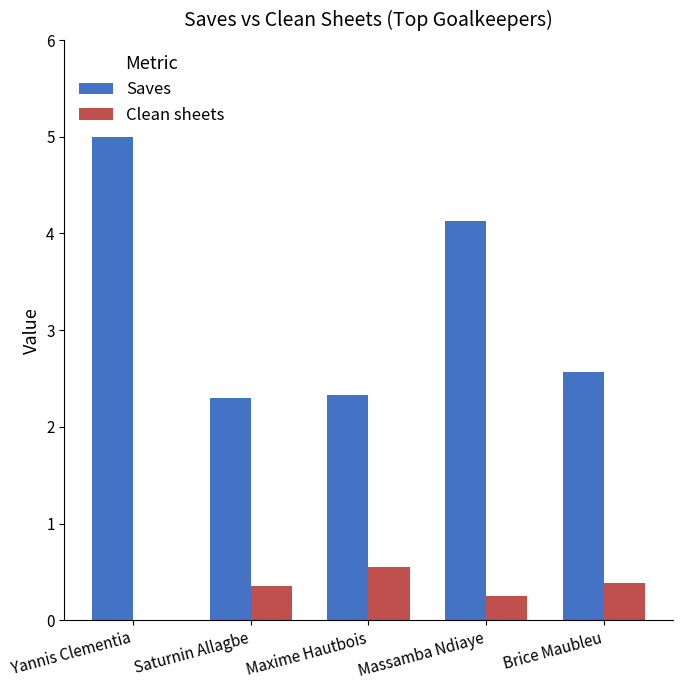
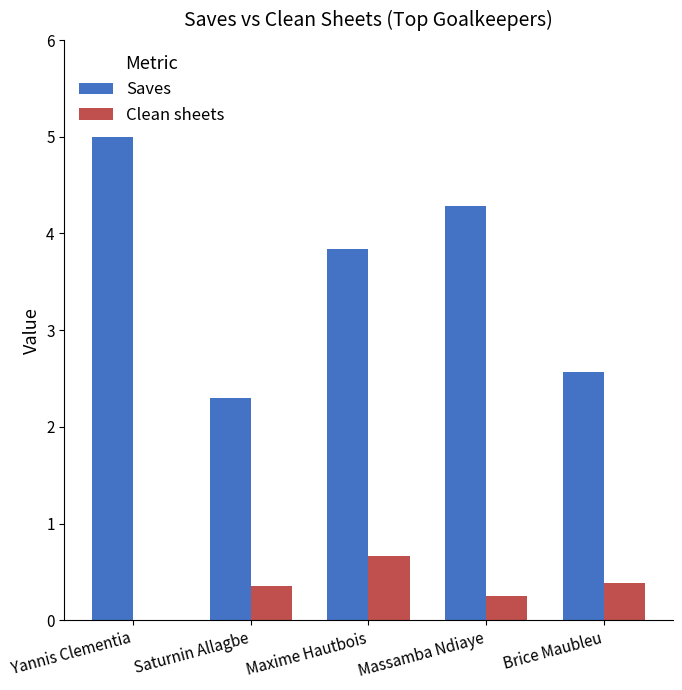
  {
    "Saves": {
      "Yannis Clementia": 5.0,
      "Saturnin Allagbe": 2.3,
-     "Maxime Hautbois": 2.3,
-     "Massamba Ndiaye": 4.1,
+     "Maxime Hautbois": 3.8,
+     "Massamba Ndiaye": 4.3,
      "Brice Maubleu": 2.6
    },
    "Clean sheets": {
      "Yannis Clementia": 0.0,
      "Saturnin Allagbe": 0.4,
-     "Maxime Hautbois": 0.6,
+     "Maxime Hautbois": 0.7,
      "Massamba Ndiaye": 0.3,
      "Brice Maubleu": 0.4
    }
  }
